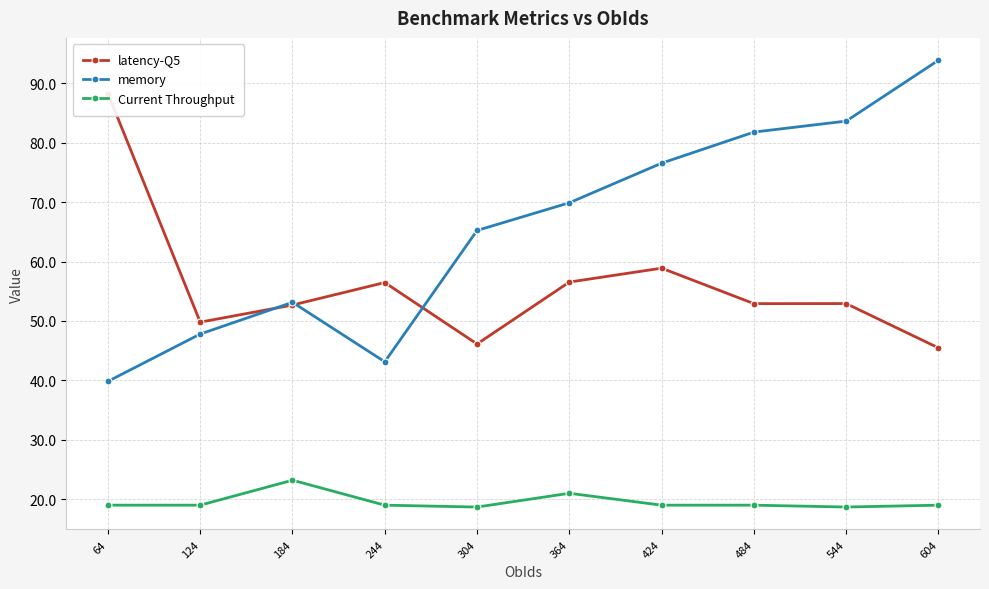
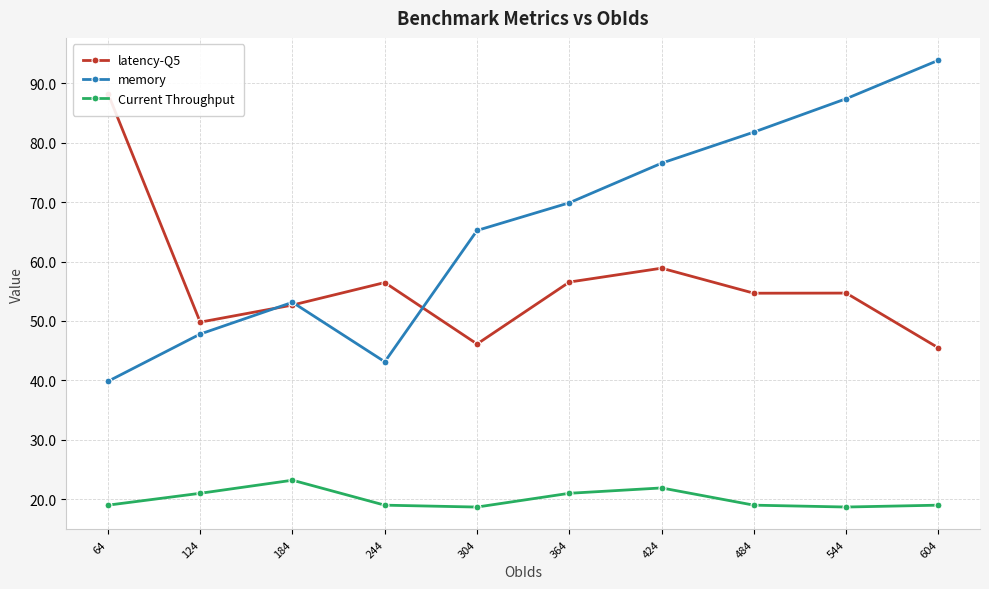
  {
    "latency-Q5": {
      "124": 50,
      "184": 53,
      "244": 56,
      "304": 46,
      "364": 57,
      "424": 59,
-     "484": 53,
-     "544": 53,
+     "484": 55,
+     "544": 55,
      "604": 45
    },
    "memory": {
      "64": 40,
      "124": 48,
      "184": 53,
      "244": 43,
      "304": 65,
      "364": 70,
      "424": 77,
      "484": 82,
-     "544": 84,
+     "544": 87,
      "604": 94
    },
    "Current Throughput": {
      "64": 19,
-     "124": 19,
+     "124": 21,
      "184": 23,
      "244": 19,
      "304": 19,
      "364": 21,
-     "424": 19,
+     "424": 22,
      "484": 19,
      "544": 19,
      "604": 19
    }
  }
